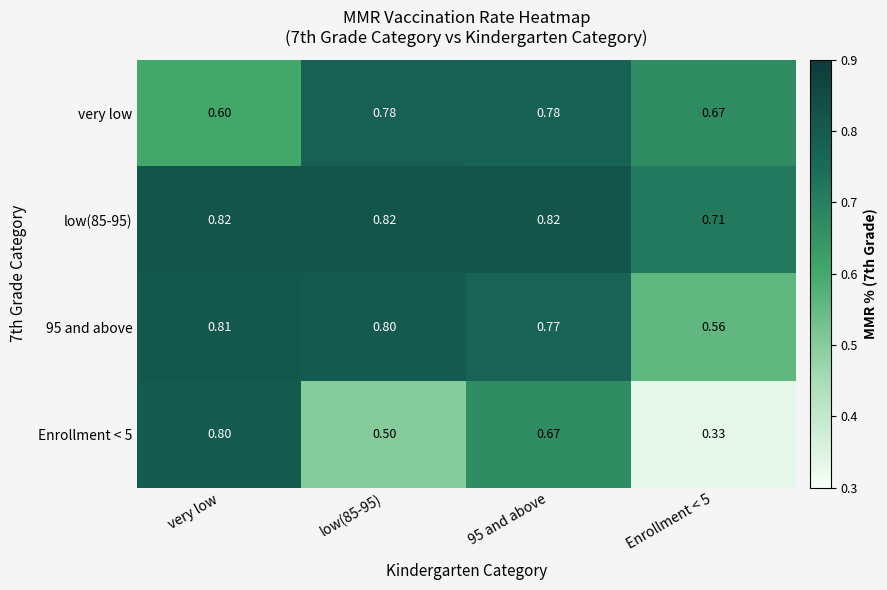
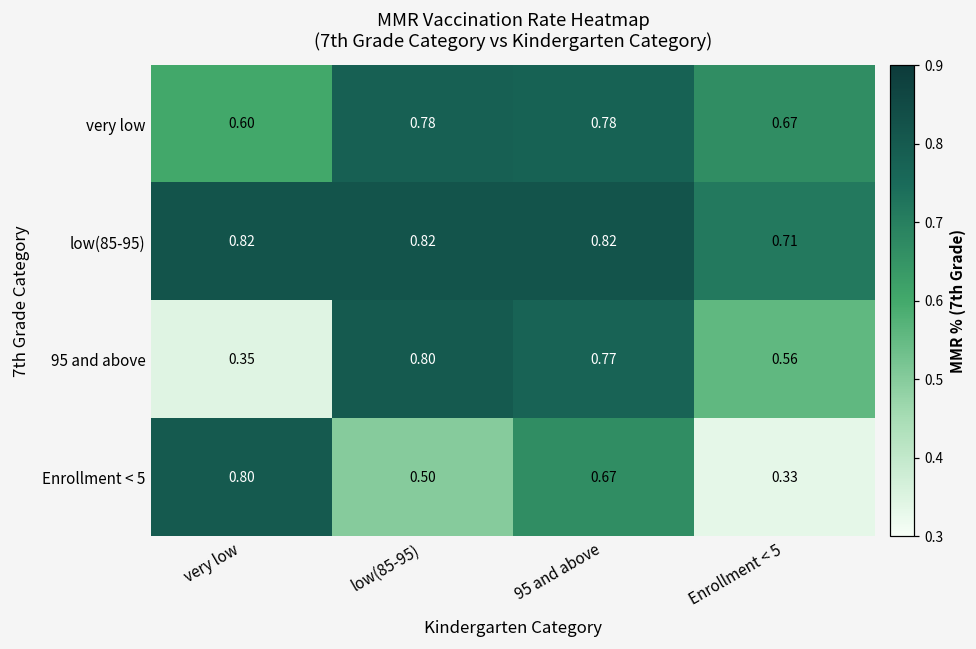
  {
    "very low": {
      "very low": 0.60,
      "low(85-95)": 0.78,
      "95 and above": 0.78,
      "Enrollment < 5": 0.67
    },
    "low(85-95)": {
      "very low": 0.82,
      "low(85-95)": 0.82,
      "95 and above": 0.82,
      "Enrollment < 5": 0.71
    },
    "95 and above": {
-     "very low": 0.81,
+     "very low": 0.35,
      "low(85-95)": 0.80,
      "95 and above": 0.77,
      "Enrollment < 5": 0.56
    },
    "Enrollment < 5": {
      "very low": 0.80,
      "low(85-95)": 0.50,
      "95 and above": 0.67,
      "Enrollment < 5": 0.33
    }
  }
